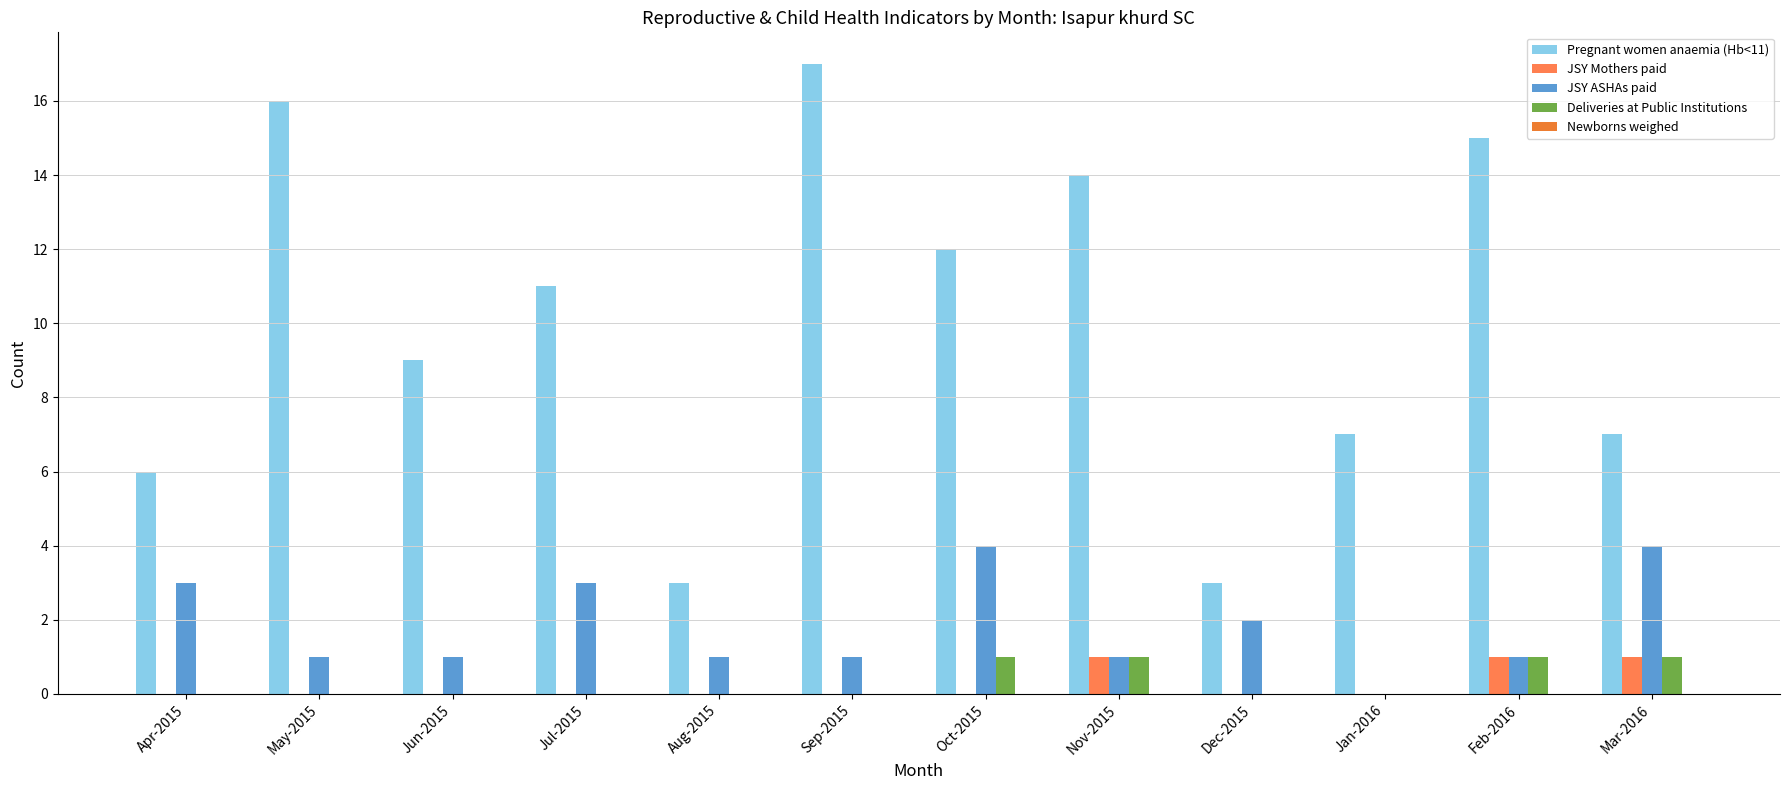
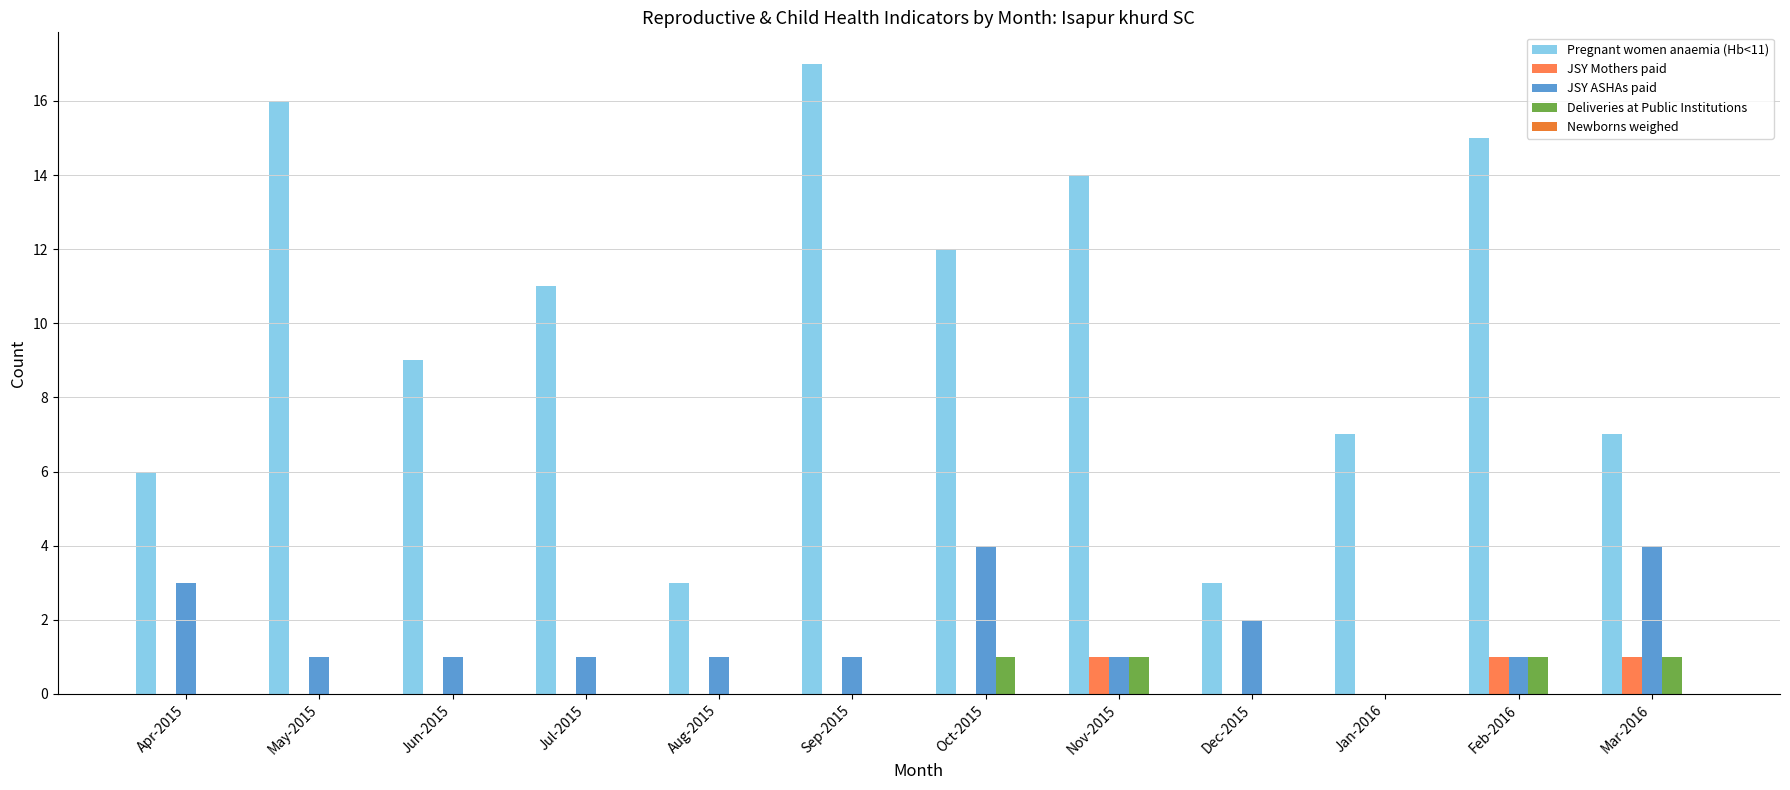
  {
    "Pregnant women anaemia (Hb<11)": {
      "Apr-2015": 6,
      "May-2015": 16,
      "Jun-2015": 9,
      "Jul-2015": 11,
      "Aug-2015": 3,
      "Sep-2015": 17,
      "Oct-2015": 12,
      "Nov-2015": 14,
      "Dec-2015": 3,
      "Jan-2016": 7,
      "Feb-2016": 15,
      "Mar-2016": 7
    },
    "JSY ASHAs paid": {
      "Apr-2015": 3,
      "May-2015": 1,
      "Jun-2015": 1,
-     "Jul-2015": 3,
+     "Jul-2015": 1,
      "Aug-2015": 1,
      "Sep-2015": 1,
      "Oct-2015": 4,
      "Nov-2015": 1,
      "Dec-2015": 2,
      "Jan-2016": 0,
      "Feb-2016": 1,
      "Mar-2016": 4
    },
    "Deliveries at Public Institutions": {
      "Apr-2015": 0,
      "May-2015": 0,
      "Jun-2015": 0,
      "Jul-2015": 0,
      "Aug-2015": 0,
      "Sep-2015": 0,
      "Oct-2015": 1,
      "Nov-2015": 1,
      "Dec-2015": 0,
      "Jan-2016": 0,
      "Feb-2016": 1,
      "Mar-2016": 1
    }
  }
